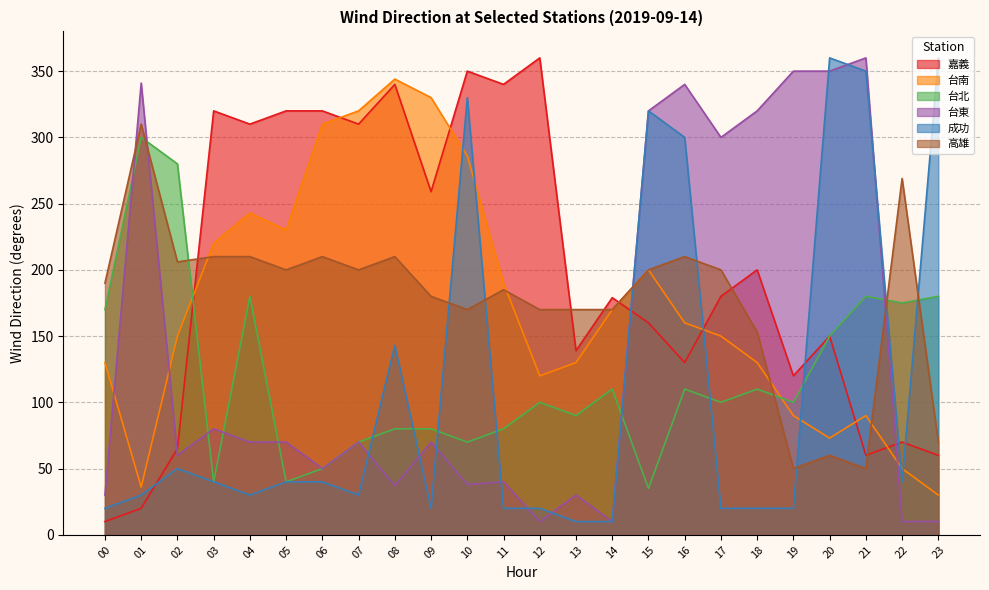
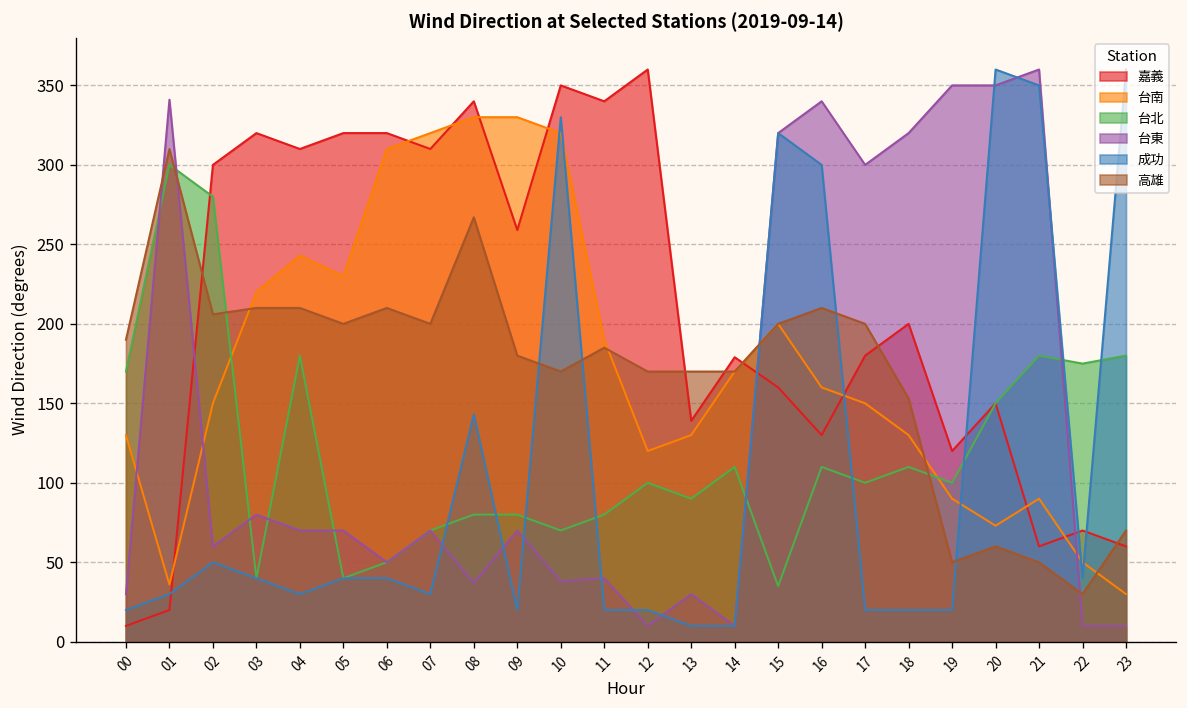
  {
    "嘉義": {
      "00": 10,
      "01": 20,
-     "02": 65,
+     "02": 300,
      "03": 320,
      "04": 310,
      "05": 320,
      "06": 320,
      "07": 310,
      "08": 340,
      "09": 259,
      "10": 350,
      "11": 340,
      "12": 360,
      "13": 139,
      "14": 179,
      "15": 160,
      "16": 130,
      "17": 180,
      "18": 200,
      "19": 120,
      "21": 60,
      "22": 70,
      "23": 60
    },
    "台南": {
      "00": 130,
      "01": 36,
      "02": 150,
      "03": 220,
      "04": 243,
      "05": 230,
      "06": 310,
      "07": 320,
-     "08": 344,
+     "08": 330,
      "09": 330,
-     "10": 286,
+     "10": 320,
      "11": 190,
      "12": 120,
      "13": 130,
      "16": 160,
      "17": 150,
      "18": 130,
      "19": 90,
      "20": 73,
      "21": 90,
      "22": 50,
      "23": 30
    },
    "台北": {
      "00": 170,
      "01": 300,
      "02": 280,
      "04": 180,
      "08": 80,
      "09": 80,
      "10": 70,
      "11": 80,
      "12": 100,
      "13": 90,
      "14": 110,
      "15": 35,
      "16": 110,
      "17": 100,
      "18": 110,
      "19": 100,
      "21": 180,
      "22": 175,
      "23": 180
    },
    "台東": {
      "00": 30,
      "01": 341,
      "02": 60,
      "03": 80,
      "04": 70,
      "05": 70,
      "08": 37,
      "09": 70,
      "10": 38,
      "11": 40,
      "12": 10,
      "13": 30,
      "16": 340,
      "17": 300,
      "18": 320,
      "19": 350,
      "20": 350,
      "21": 360,
      "22": 10,
      "23": 10
    },
    "成功": {
      "00": 20,
      "01": 30,
      "02": 50,
      "04": 30,
      "06": 40,
      "07": 30,
      "08": 143,
      "09": 20,
      "10": 330,
      "11": 20,
      "12": 20,
      "13": 10,
      "16": 300,
      "17": 20,
      "18": 20,
      "19": 20,
      "20": 360,
      "21": 350,
      "22": 40
    },
    "高雄": {
      "00": 190,
      "01": 310,
      "02": 206,
      "03": 210,
      "04": 210,
      "05": 200,
      "06": 210,
      "07": 200,
-     "08": 210,
+     "08": 267,
      "09": 180,
      "10": 170,
      "11": 185,
      "12": 170,
      "13": 170,
      "16": 210,
      "17": 200,
      "18": 153,
      "19": 50,
      "20": 60,
      "21": 50,
-     "22": 269,
+     "22": 30,
      "23": 70
    }
  }
